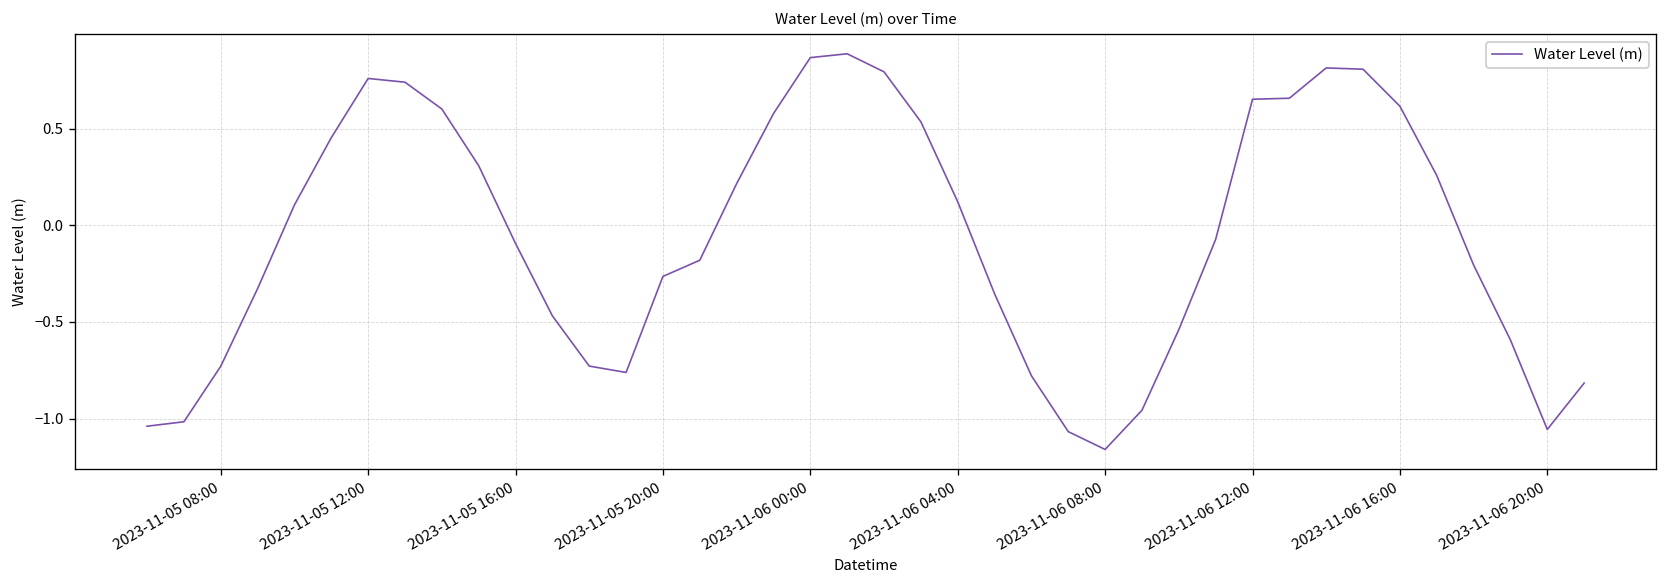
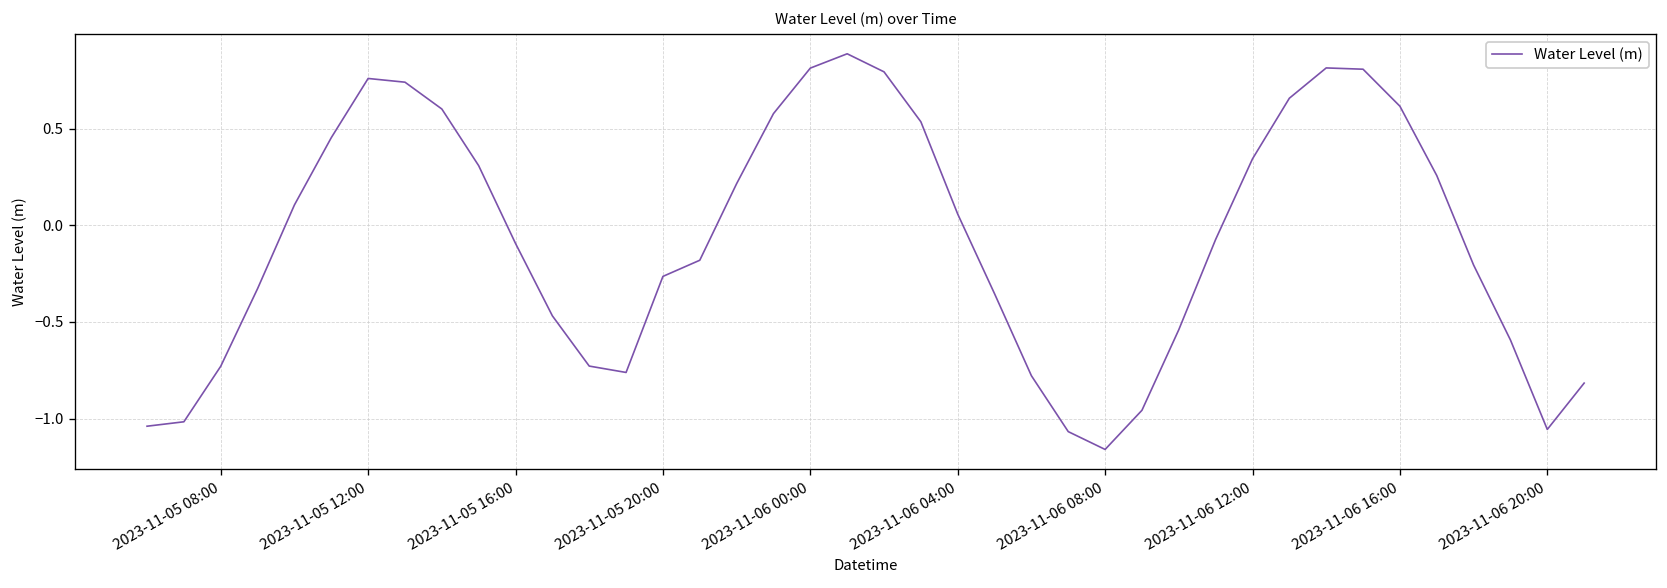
  {
    "2023-11-05 08:00": -0.73,
    "2023-11-05 12:00": 0.76,
    "2023-11-05 16:00": -0.09,
    "2023-11-05 20:00": -0.26,
-   "2023-11-06 00:00": 0.87,
-   "2023-11-06 04:00": 0.12,
+   "2023-11-06 00:00": 0.81,
+   "2023-11-06 04:00": 0.06,
    "2023-11-06 08:00": -1.16,
-   "2023-11-06 12:00": 0.65,
+   "2023-11-06 12:00": 0.34,
    "2023-11-06 16:00": 0.62,
    "2023-11-06 20:00": -1.06
  }
